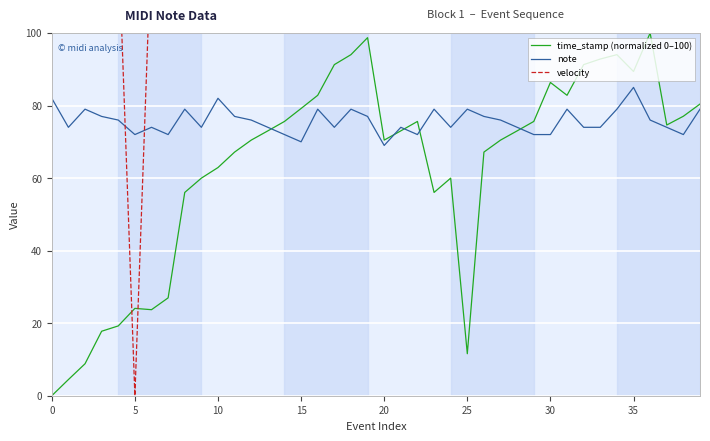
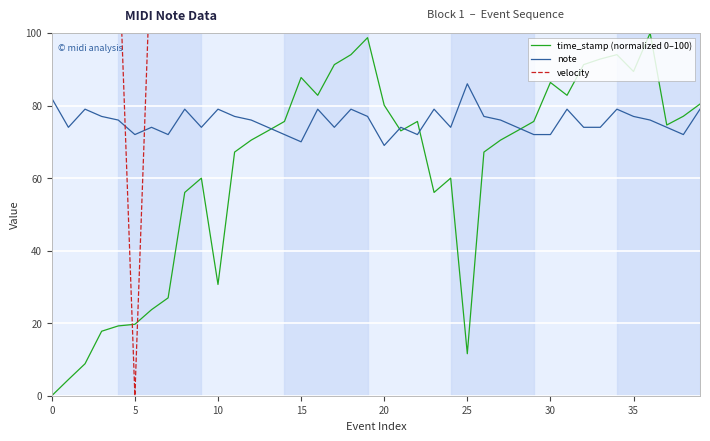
  {
    "time_stamp (normalized 0–100)": {
      "0": 0,
-     "5": 24,
-     "10": 63,
-     "15": 79,
-     "20": 70,
+     "5": 20,
+     "10": 31,
+     "15": 88,
+     "20": 80,
      "25": 12,
      "30": 86
    },
    "note": {
      "0": 82,
      "5": 72,
-     "10": 82,
+     "10": 79,
      "15": 70,
      "20": 69,
-     "25": 79,
+     "25": 86,
      "30": 72,
-     "35": 85
+     "35": 77
    },
    "velocity": {
      "5": 0
    }
  }
